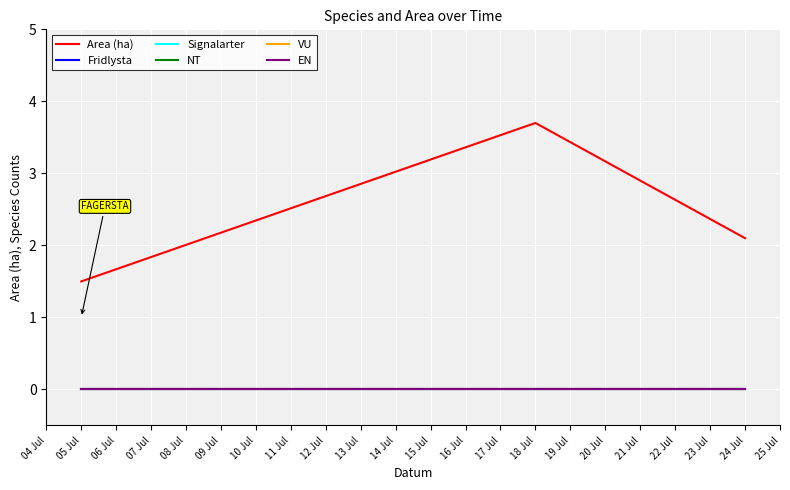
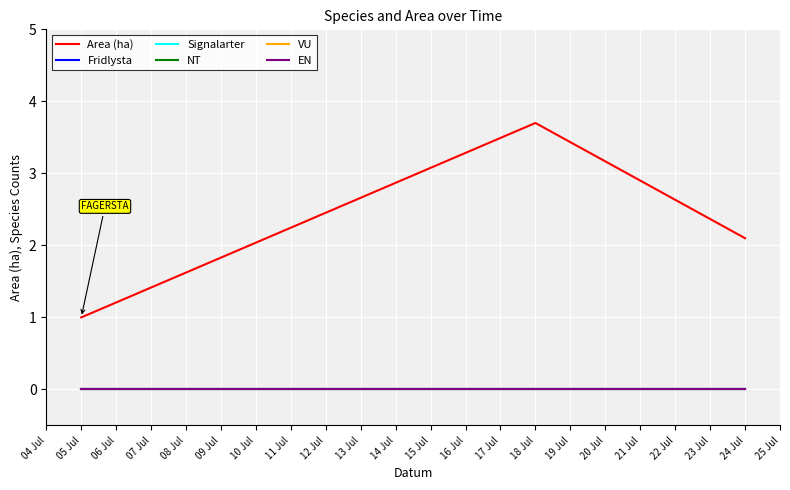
  {
    "Area (ha)": {
-     "05 Jul": 1.5,
+     "05 Jul": 1.0,
      "18 Jul": 3.7,
      "24 Jul": 2.1
    },
    "EN": {
      "05 Jul": 0.0,
      "18 Jul": 0.0,
      "24 Jul": 0.0
    }
  }
